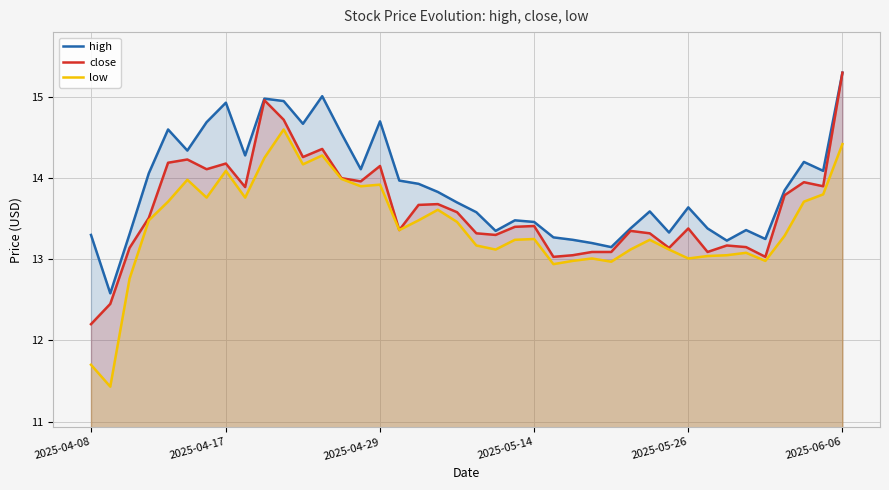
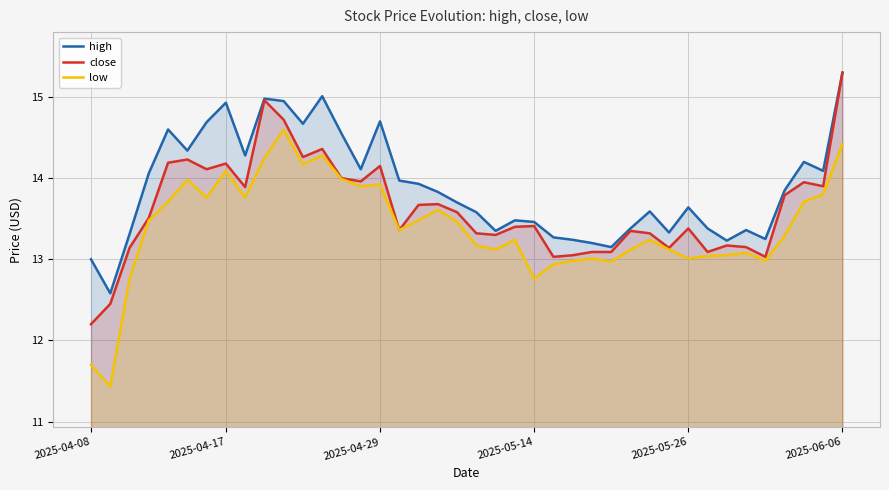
  {
    "high": {
-     "2025-04-08": 13.3,
+     "2025-04-08": 13.0,
      "2025-04-17": 14.9,
      "2025-04-29": 14.7,
      "2025-05-14": 13.5,
      "2025-05-26": 13.6
    },
    "close": {
      "2025-04-08": 12.2,
      "2025-04-17": 14.2,
      "2025-04-29": 14.2,
      "2025-05-14": 13.4,
      "2025-05-26": 13.4
    },
    "low": {
      "2025-04-08": 11.7,
      "2025-04-17": 14.1,
      "2025-04-29": 13.9,
-     "2025-05-14": 13.3,
+     "2025-05-14": 12.8,
      "2025-05-26": 13.0,
      "2025-06-06": 14.4
    }
  }
